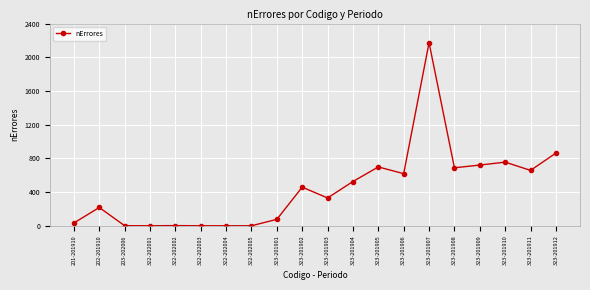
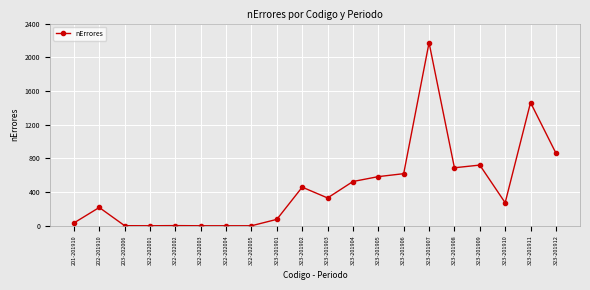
  {
    "201-201910": 0,
    "202-201910": 200,
    "203-202006": 0,
    "322-202001": 0,
    "322-202002": 0,
    "322-202003": 0,
    "322-202004": 0,
    "322-202005": 0,
    "323-201901": 100,
    "323-201902": 500,
    "323-201903": 300,
    "323-201904": 500,
-   "323-201905": 700,
+   "323-201905": 600,
    "323-201906": 600,
    "323-201907": 2200,
    "323-201908": 700,
    "323-201909": 700,
-   "323-201910": 800,
-   "323-201911": 700,
+   "323-201910": 300,
+   "323-201911": 1500,
    "323-201912": 900
  }
